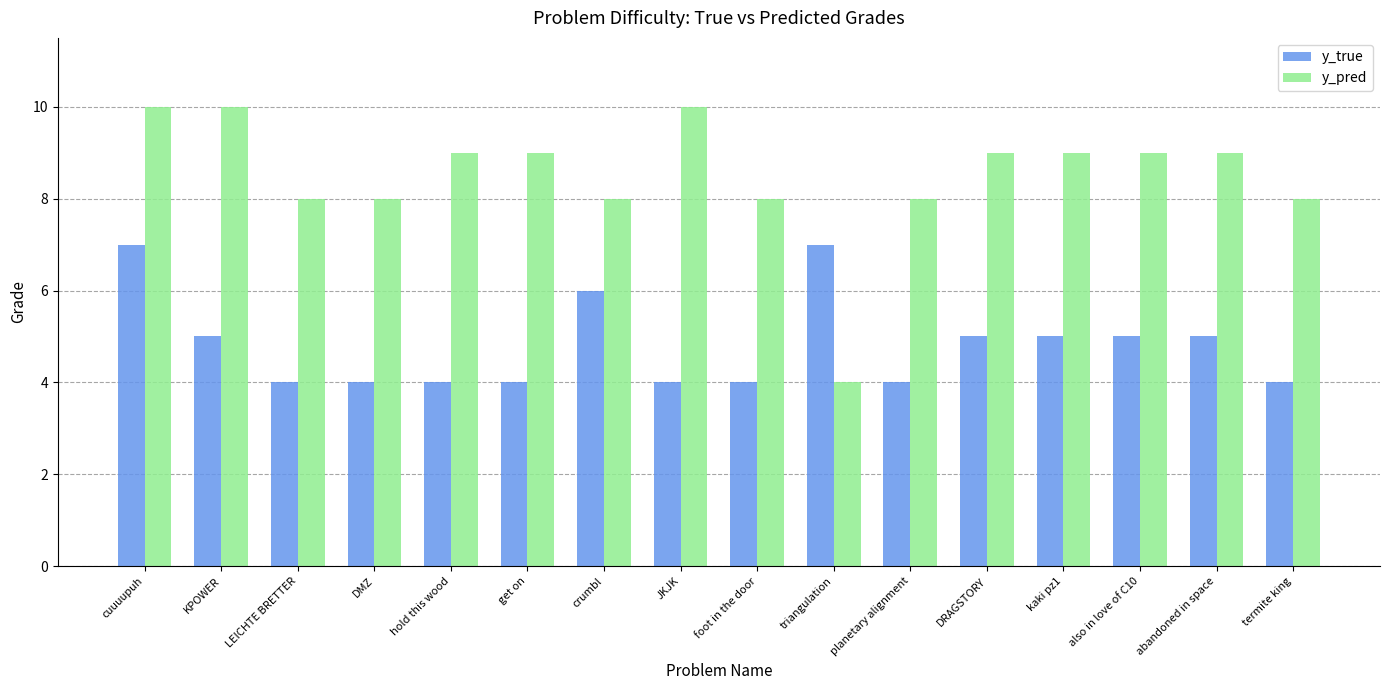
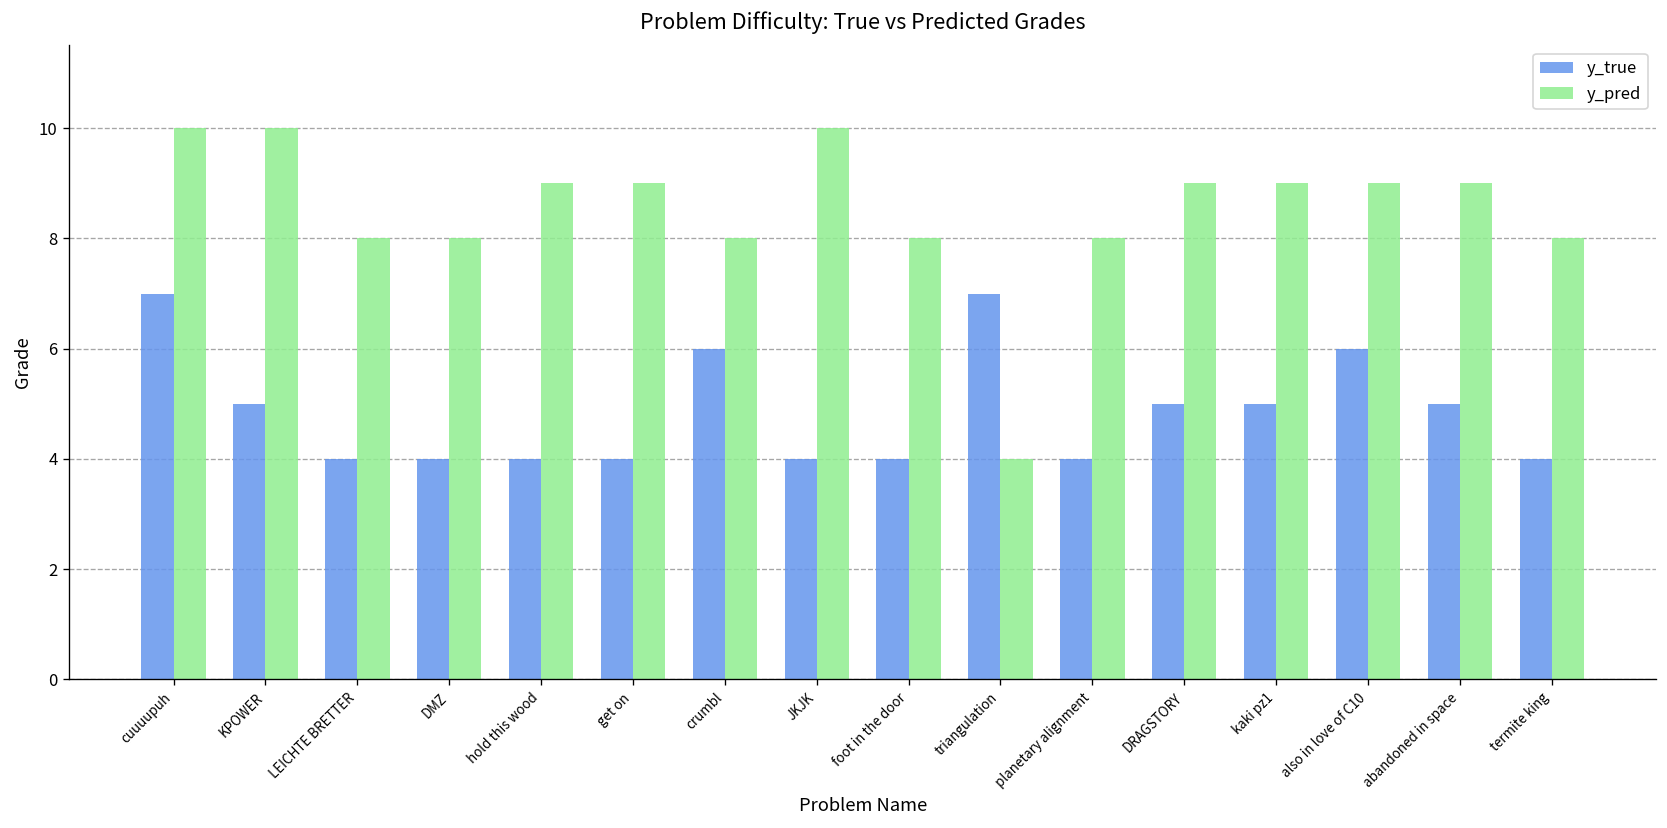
  {
    "y_true": {
      "cuuuupuh": 7,
      "KPOWER": 5,
      "LEICHTE BRETTER": 4,
      "DMZ": 4,
      "hold this wood": 4,
      "get on": 4,
      "crumbl": 6,
      "JKJK": 4,
      "foot in the door": 4,
      "triangulation": 7,
      "planetary alignment": 4,
      "DRAGSTORY": 5,
      "kaki pz1": 5,
-     "also in love of C10": 5,
+     "also in love of C10": 6,
      "abandoned in space": 5,
      "termite king": 4
    },
    "y_pred": {
      "cuuuupuh": 10,
      "KPOWER": 10,
      "LEICHTE BRETTER": 8,
      "DMZ": 8,
      "hold this wood": 9,
      "get on": 9,
      "crumbl": 8,
      "JKJK": 10,
      "foot in the door": 8,
      "triangulation": 4,
      "planetary alignment": 8,
      "DRAGSTORY": 9,
      "kaki pz1": 9,
      "also in love of C10": 9,
      "abandoned in space": 9,
      "termite king": 8
    }
  }
